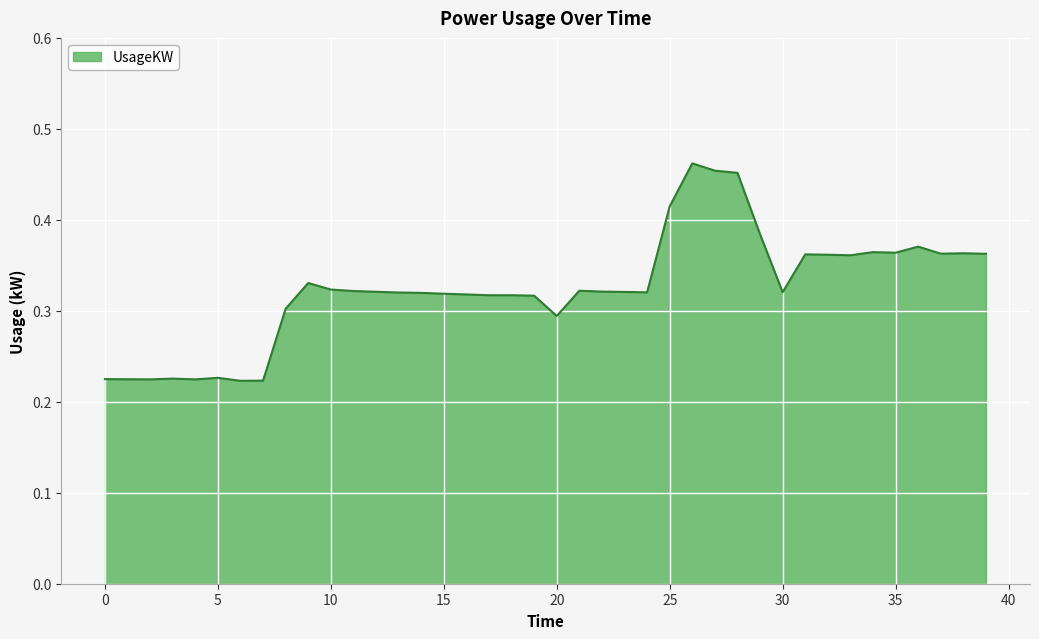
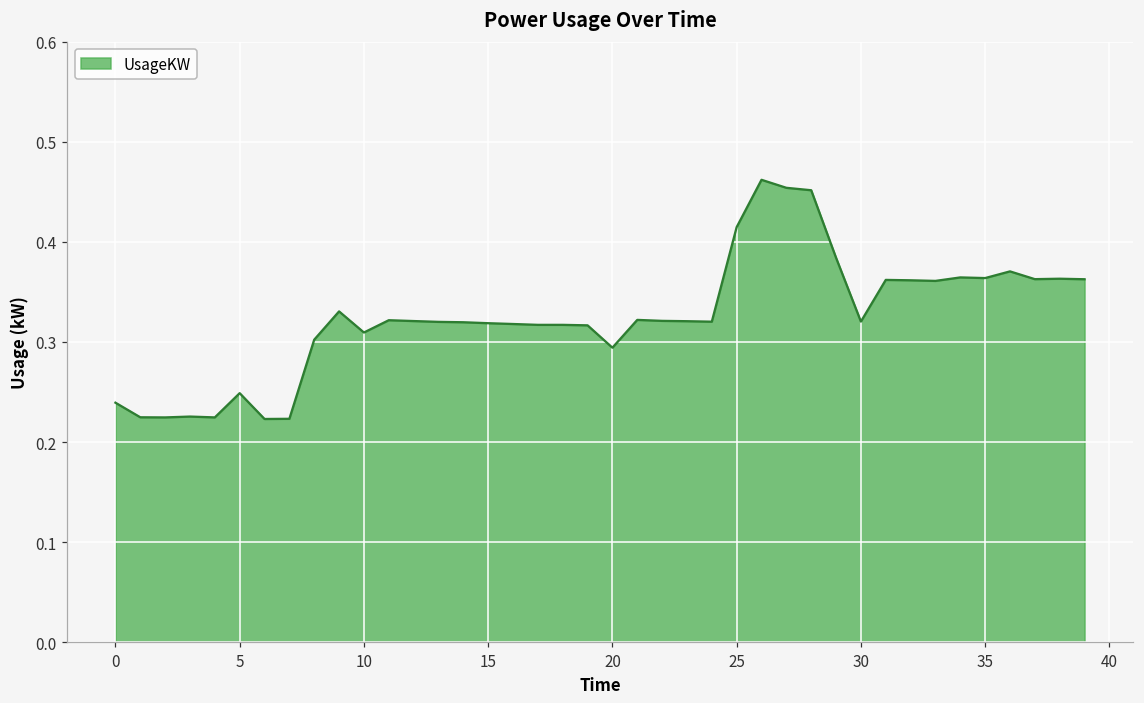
  {
-   "0": 0.22,
-   "5": 0.23,
-   "10": 0.32,
+   "0": 0.24,
+   "5": 0.25,
+   "10": 0.31,
    "15": 0.32,
    "20": 0.29,
    "25": 0.41,
    "30": 0.32,
    "35": 0.36
  }
